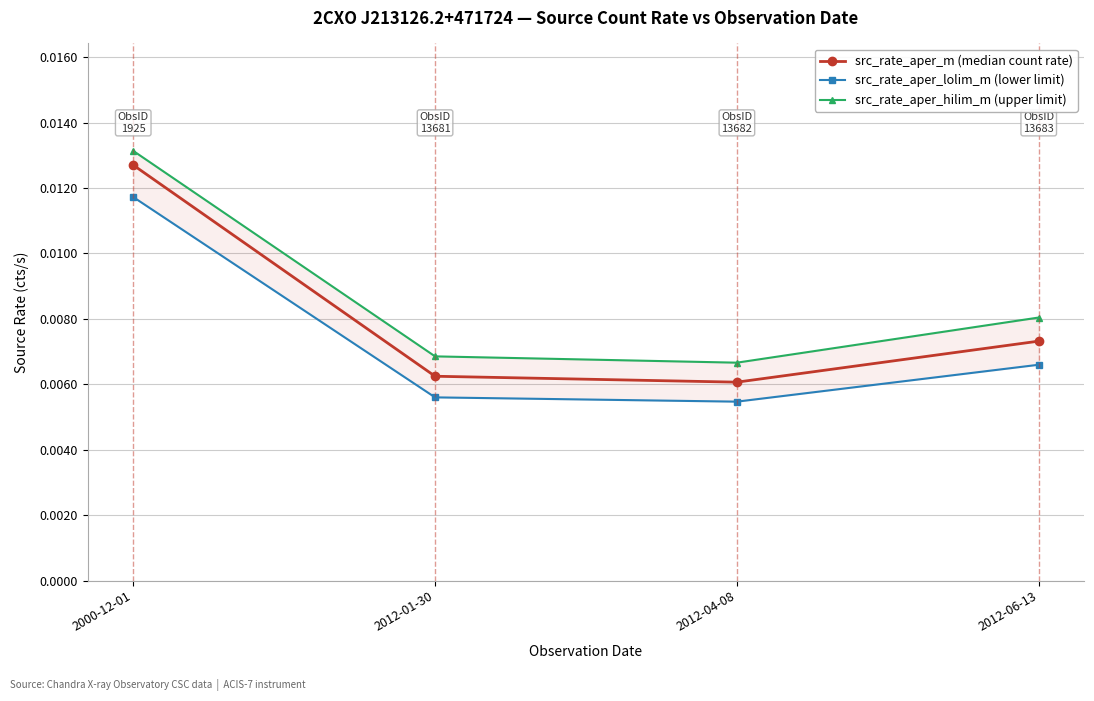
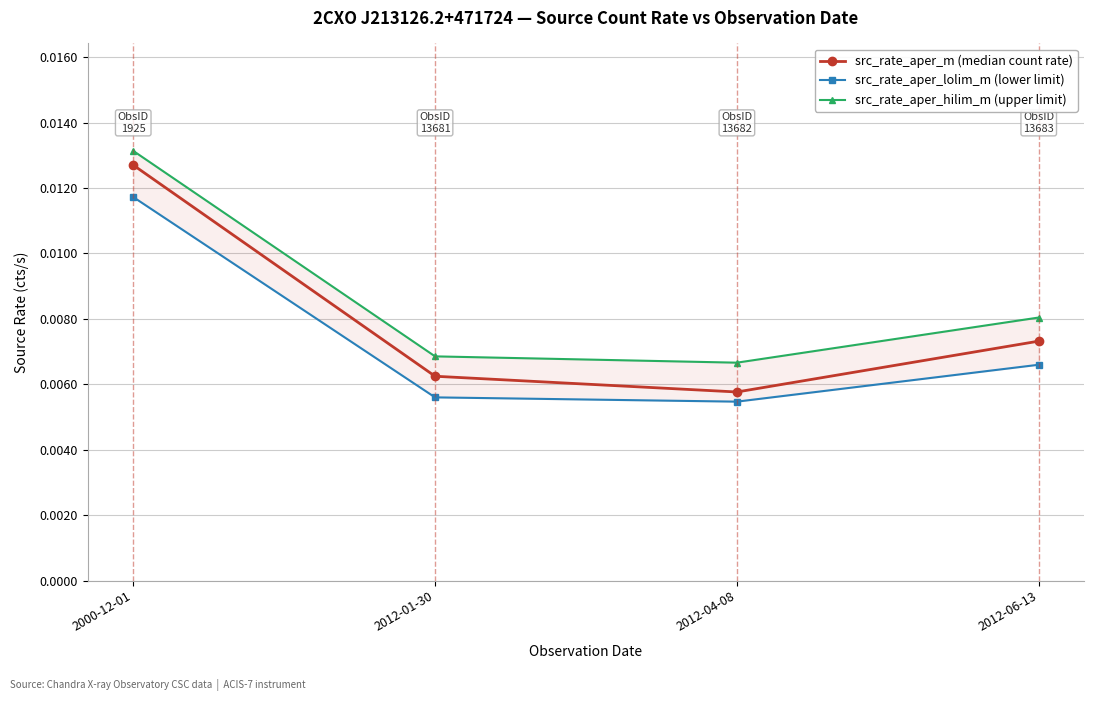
  {
    "src_rate_aper_m (median count rate)": {
      "2000-12-01": 0.0127,
      "2012-01-30": 0.0062,
-     "2012-04-08": 0.0061,
+     "2012-04-08": 0.0058,
      "2012-06-13": 0.0073
    },
    "src_rate_aper_lolim_m (lower limit)": {
      "2000-12-01": 0.0117,
      "2012-01-30": 0.0056,
      "2012-04-08": 0.0055,
      "2012-06-13": 0.0066
    },
    "src_rate_aper_hilim_m (upper limit)": {
      "2012-01-30": 0.0069,
      "2012-04-08": 0.0067,
      "2012-06-13": 0.0080
    }
  }
